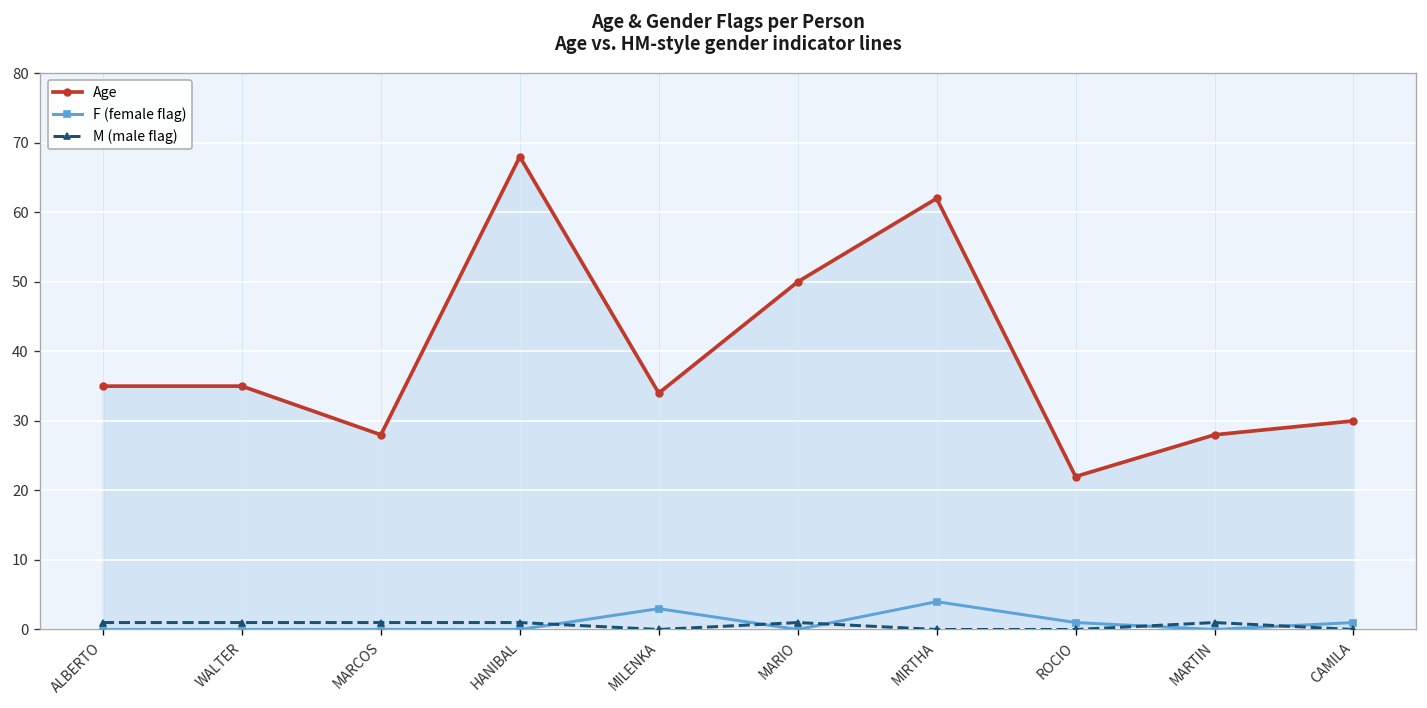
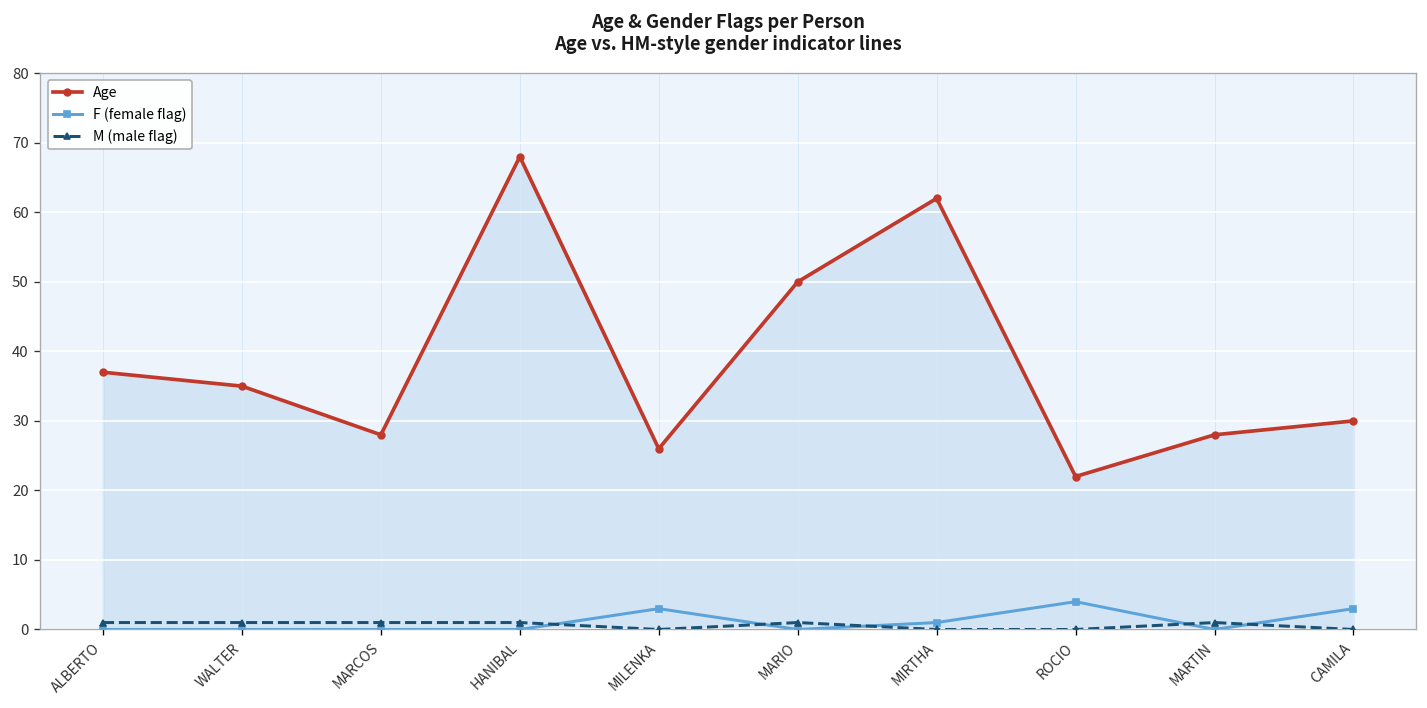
  {
    "Age": {
-     "ALBERTO": 35,
+     "ALBERTO": 37,
      "WALTER": 35,
      "MARCOS": 28,
      "HANIBAL": 68,
-     "MILENKA": 34,
+     "MILENKA": 26,
      "MARIO": 50,
      "MIRTHA": 62,
      "ROCIO": 22,
      "MARTIN": 28,
      "CAMILA": 30
    },
    "F (female flag)": {
      "ALBERTO": 0,
      "WALTER": 0,
      "MARCOS": 0,
      "HANIBAL": 0,
      "MILENKA": 3,
      "MARIO": 0,
-     "MIRTHA": 4,
-     "ROCIO": 1,
+     "MIRTHA": 1,
+     "ROCIO": 4,
      "MARTIN": 0,
-     "CAMILA": 1
+     "CAMILA": 3
    },
    "M (male flag)": {
      "ALBERTO": 1,
      "WALTER": 1,
      "MARCOS": 1,
      "HANIBAL": 1,
      "MILENKA": 0,
      "MARIO": 1,
      "MIRTHA": 0,
      "ROCIO": 0,
      "MARTIN": 1,
      "CAMILA": 0
    }
  }
